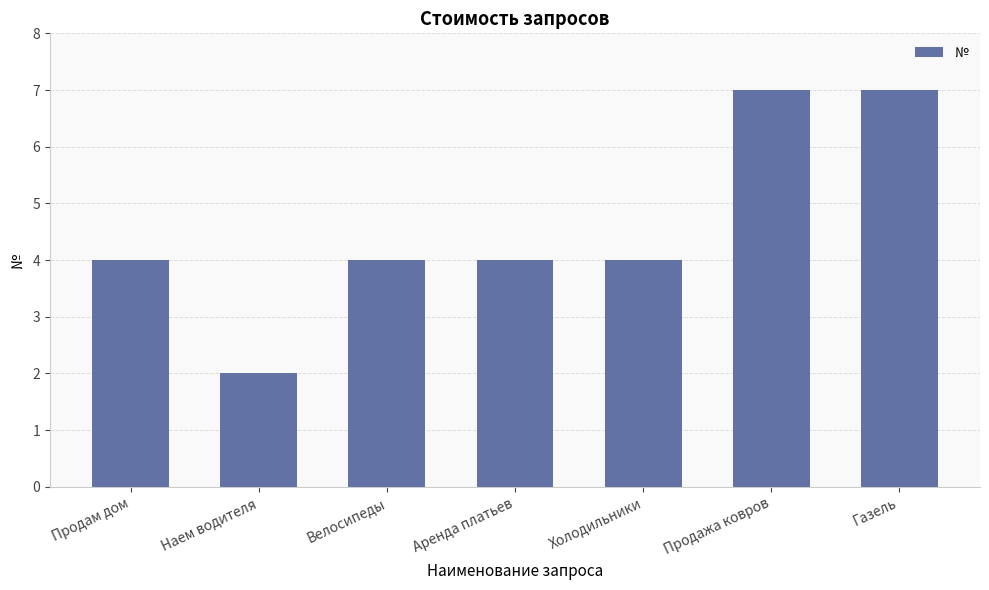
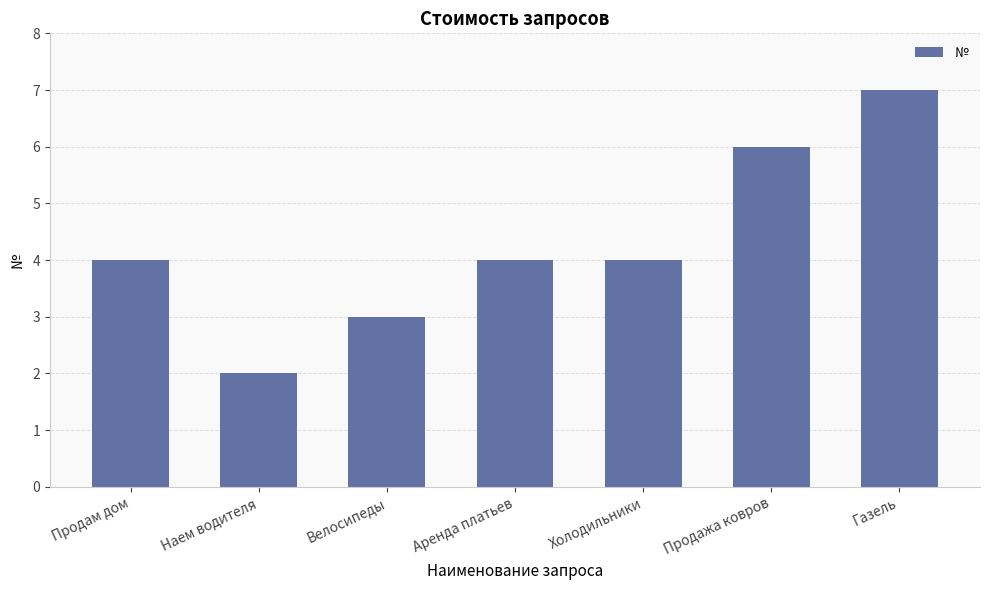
  {
    "Продам дом": 4,
    "Наем водителя": 2,
-   "Велосипеды": 4,
+   "Велосипеды": 3,
    "Аренда платьев": 4,
    "Холодильники": 4,
-   "Продажа ковров": 7,
+   "Продажа ковров": 6,
    "Газель": 7
  }
